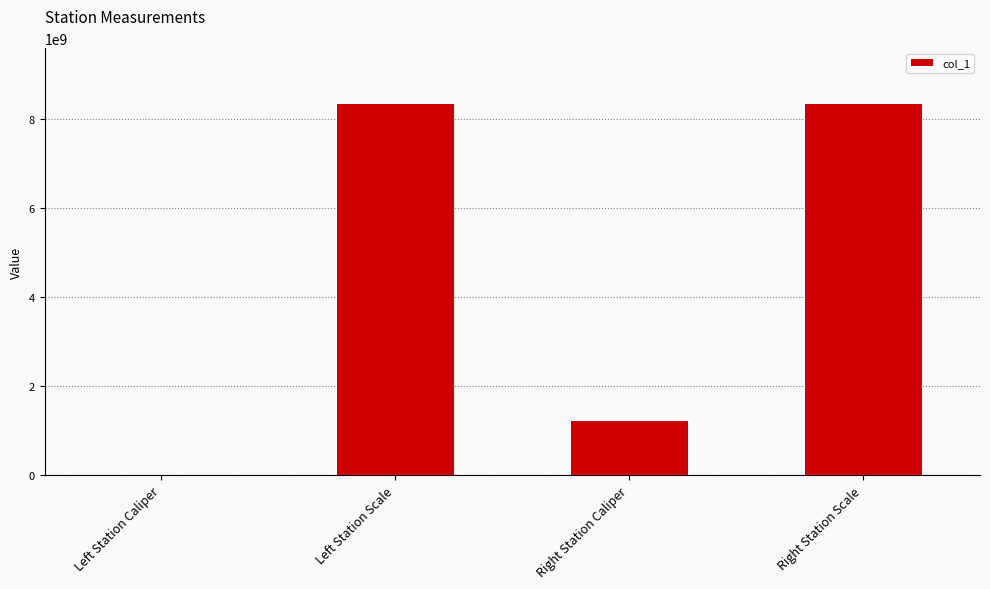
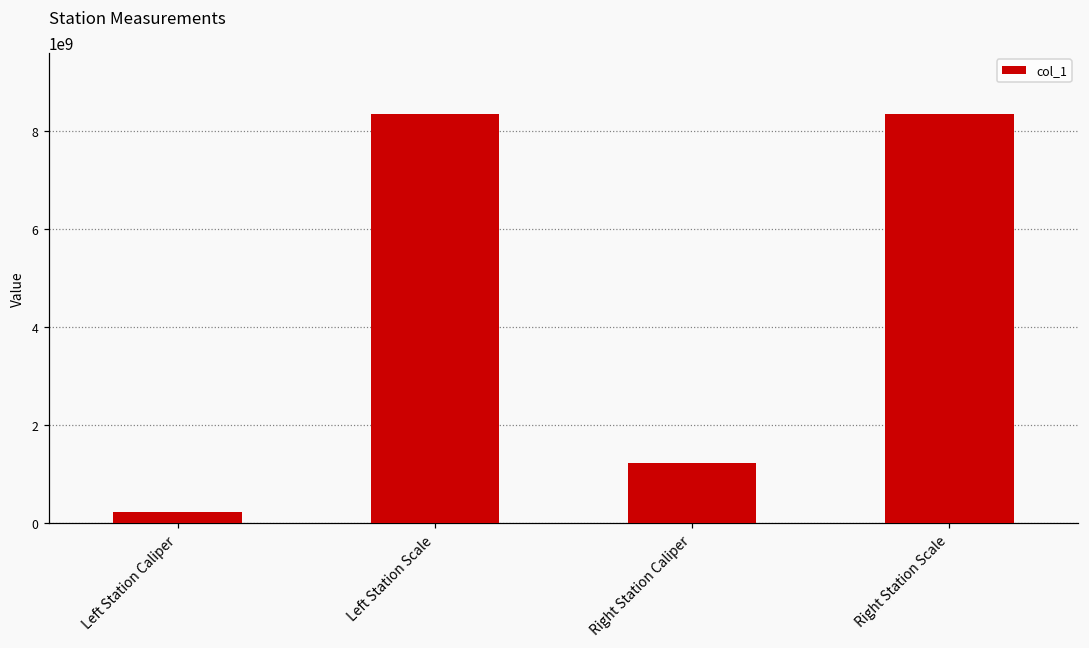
  {
-   "Left Station Caliper": 0,
+   "Left Station Caliper": 200000000,
    "Left Station Scale": 8300000000,
    "Right Station Caliper": 1200000000,
    "Right Station Scale": 8300000000
  }
